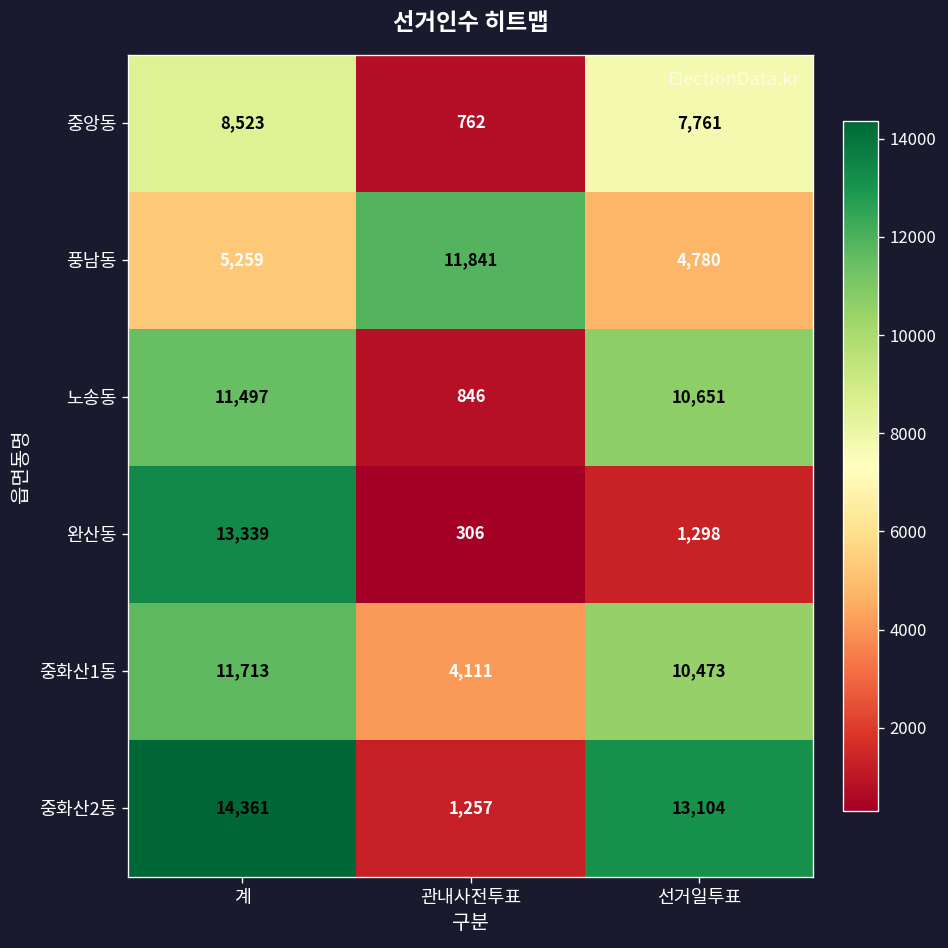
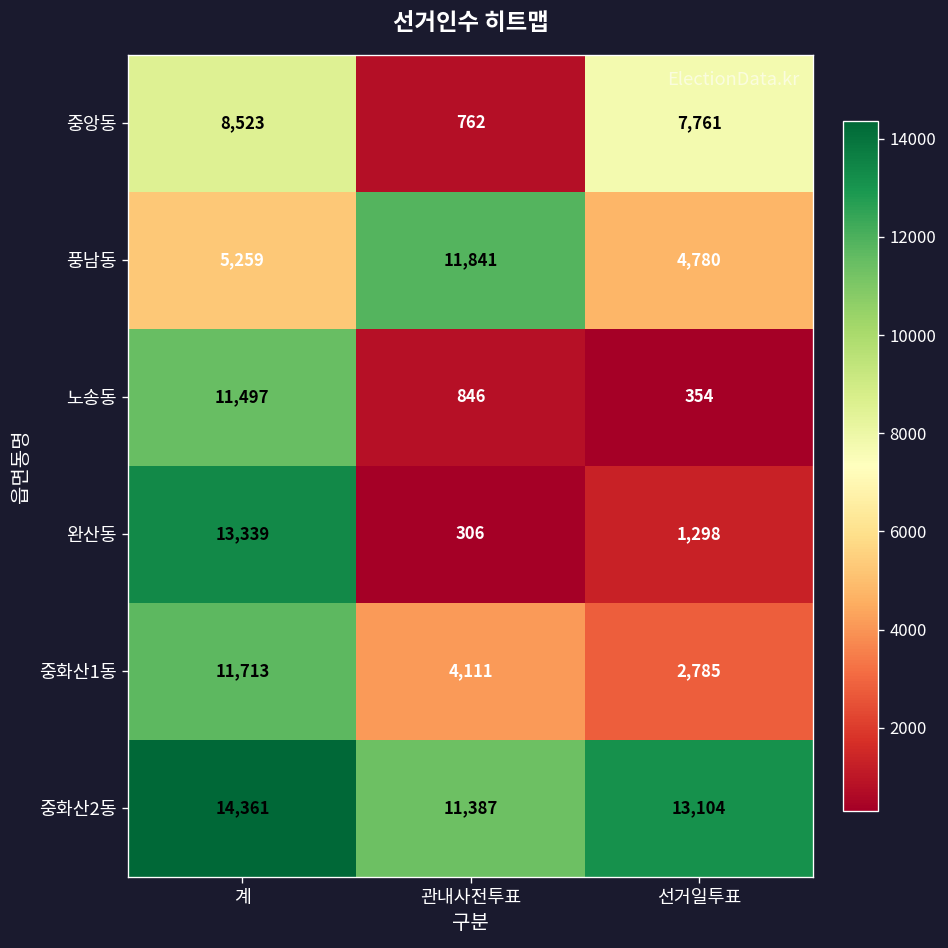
  {
    "중앙동": {
      "계": "8,523",
      "관내사전투표": "762"
    },
    "풍남동": {
      "계": "5,259",
      "관내사전투표": "11,841",
      "선거일투표": "4,780"
    },
    "노송동": {
      "계": "11,497",
      "관내사전투표": "846",
-     "선거일투표": "10,651"
+     "선거일투표": "354"
    },
    "완산동": {
      "계": "13,339",
      "관내사전투표": "306",
      "선거일투표": "1,298"
    },
    "중화산1동": {
      "계": "11,713",
      "관내사전투표": "4,111",
-     "선거일투표": "10,473"
+     "선거일투표": "2,785"
    },
    "중화산2동": {
      "계": "14,361",
-     "관내사전투표": "1,257",
+     "관내사전투표": "11,387",
      "선거일투표": "13,104"
    }
  }
